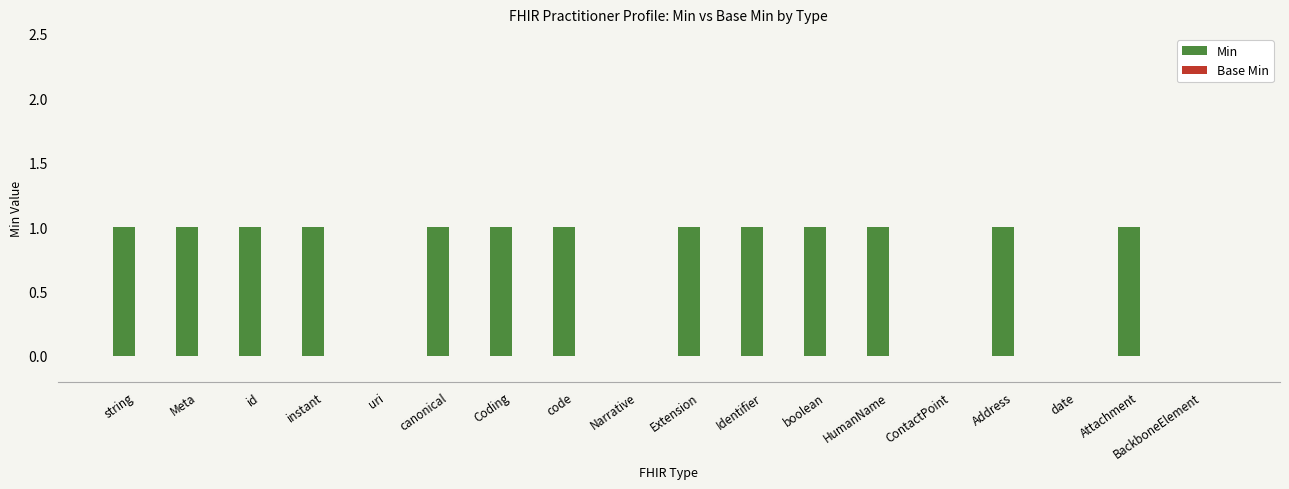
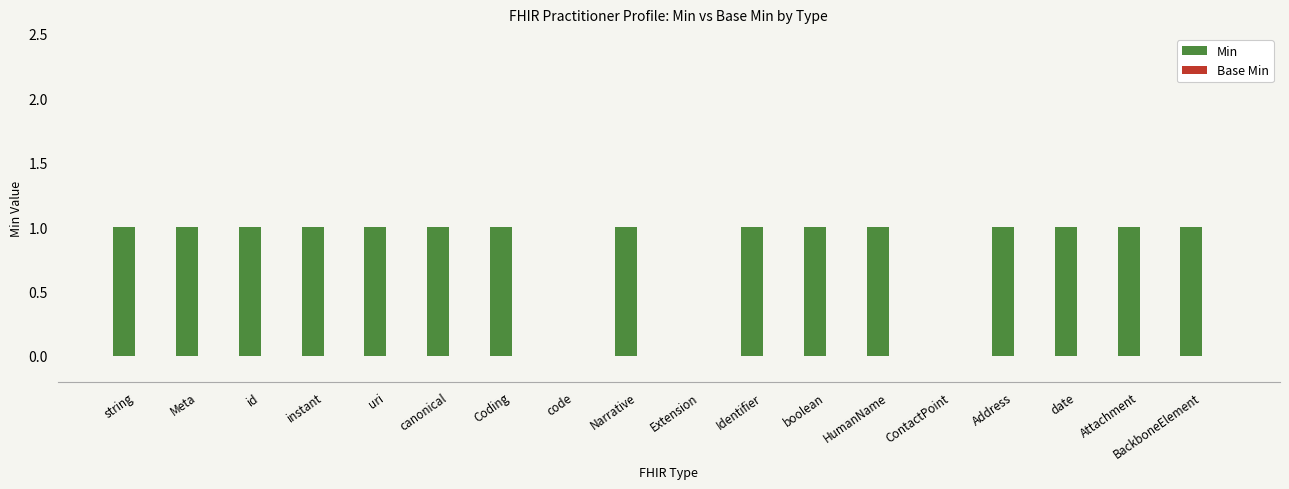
  {
    "Min": {
      "string": 1,
      "Meta": 1,
      "id": 1,
      "instant": 1,
-     "uri": 0,
+     "uri": 1,
      "canonical": 1,
      "Coding": 1,
-     "code": 1,
-     "Narrative": 0,
-     "Extension": 1,
+     "code": 0,
+     "Narrative": 1,
+     "Extension": 0,
      "Identifier": 1,
      "boolean": 1,
      "HumanName": 1,
      "ContactPoint": 0,
      "Address": 1,
-     "date": 0,
+     "date": 1,
      "Attachment": 1,
-     "BackboneElement": 0
+     "BackboneElement": 1
    },
    "Base Min": {
      "string": 0,
      "Meta": 0,
      "id": 0,
      "instant": 0,
      "uri": 0,
      "canonical": 0,
      "Coding": 0,
      "code": 0,
      "Narrative": 0,
      "Extension": 0,
      "Identifier": 0,
      "boolean": 0,
      "HumanName": 0,
      "ContactPoint": 0,
      "Address": 0,
      "date": 0,
      "Attachment": 0,
      "BackboneElement": 0
    }
  }
